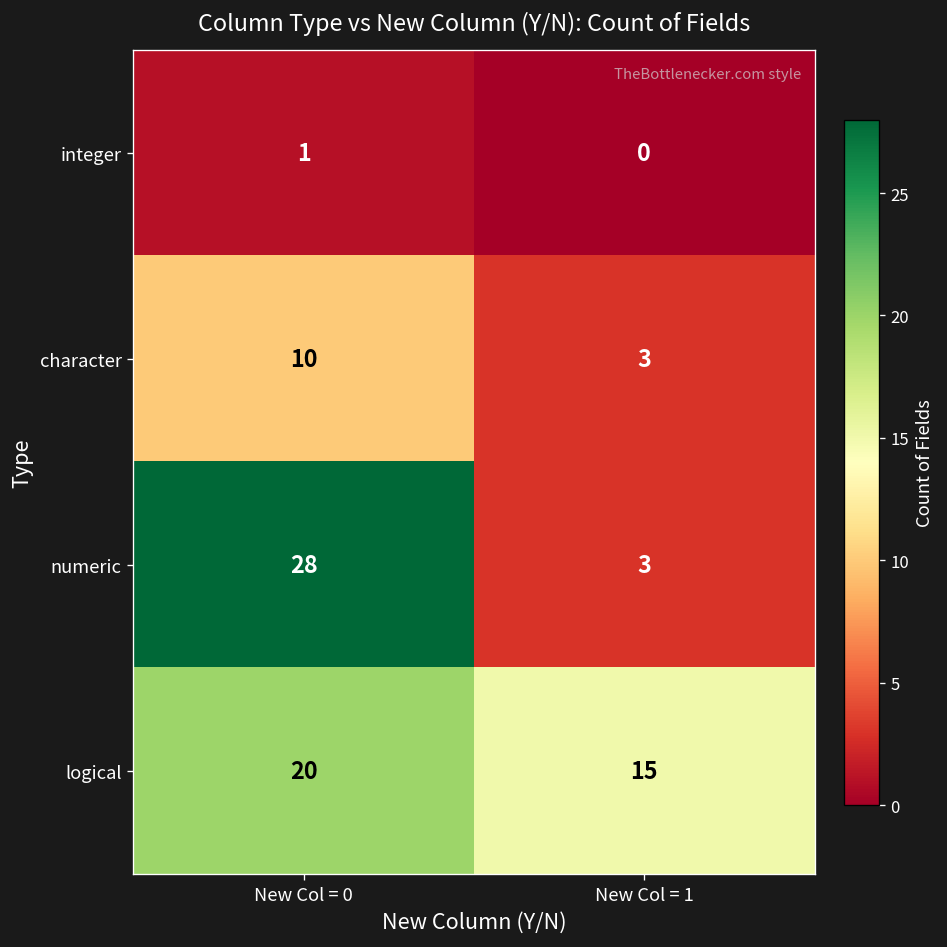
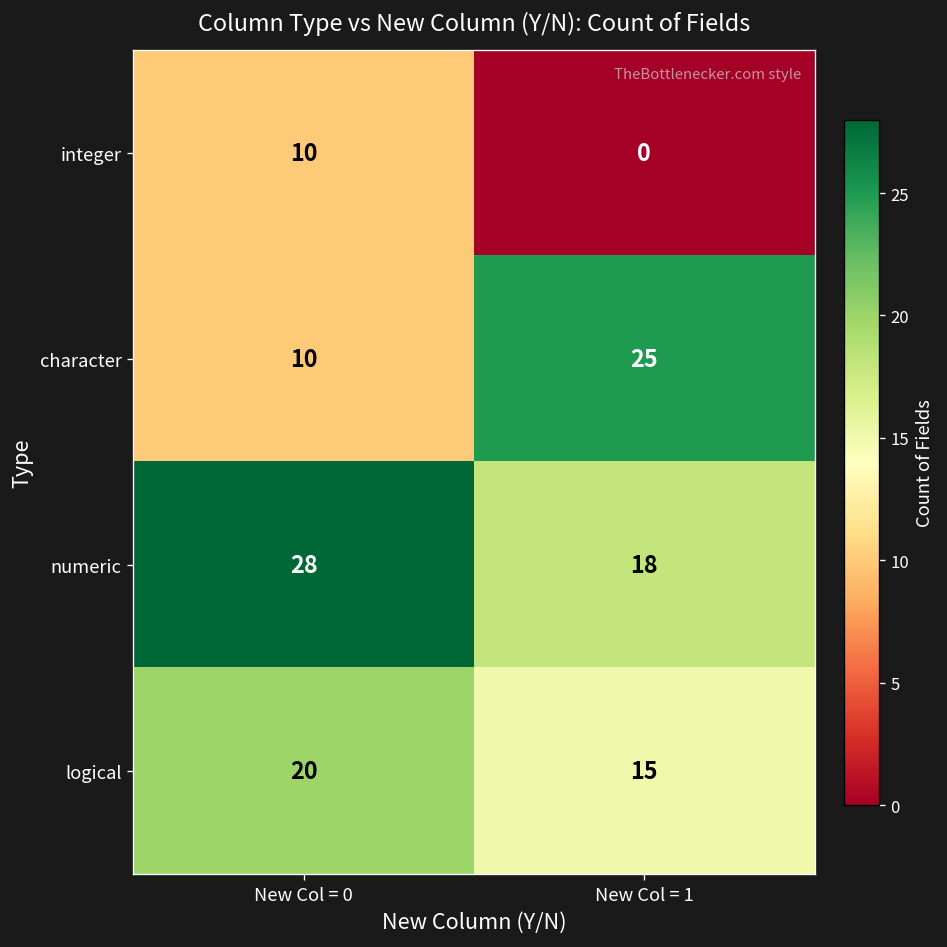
  {
    "integer": {
-     "New Col = 0": 1
+     "New Col = 0": 10
    },
    "character": {
      "New Col = 0": 10,
-     "New Col = 1": 3
+     "New Col = 1": 25
    },
    "numeric": {
      "New Col = 0": 28,
-     "New Col = 1": 3
+     "New Col = 1": 18
    },
    "logical": {
      "New Col = 0": 20,
      "New Col = 1": 15
    }
  }
